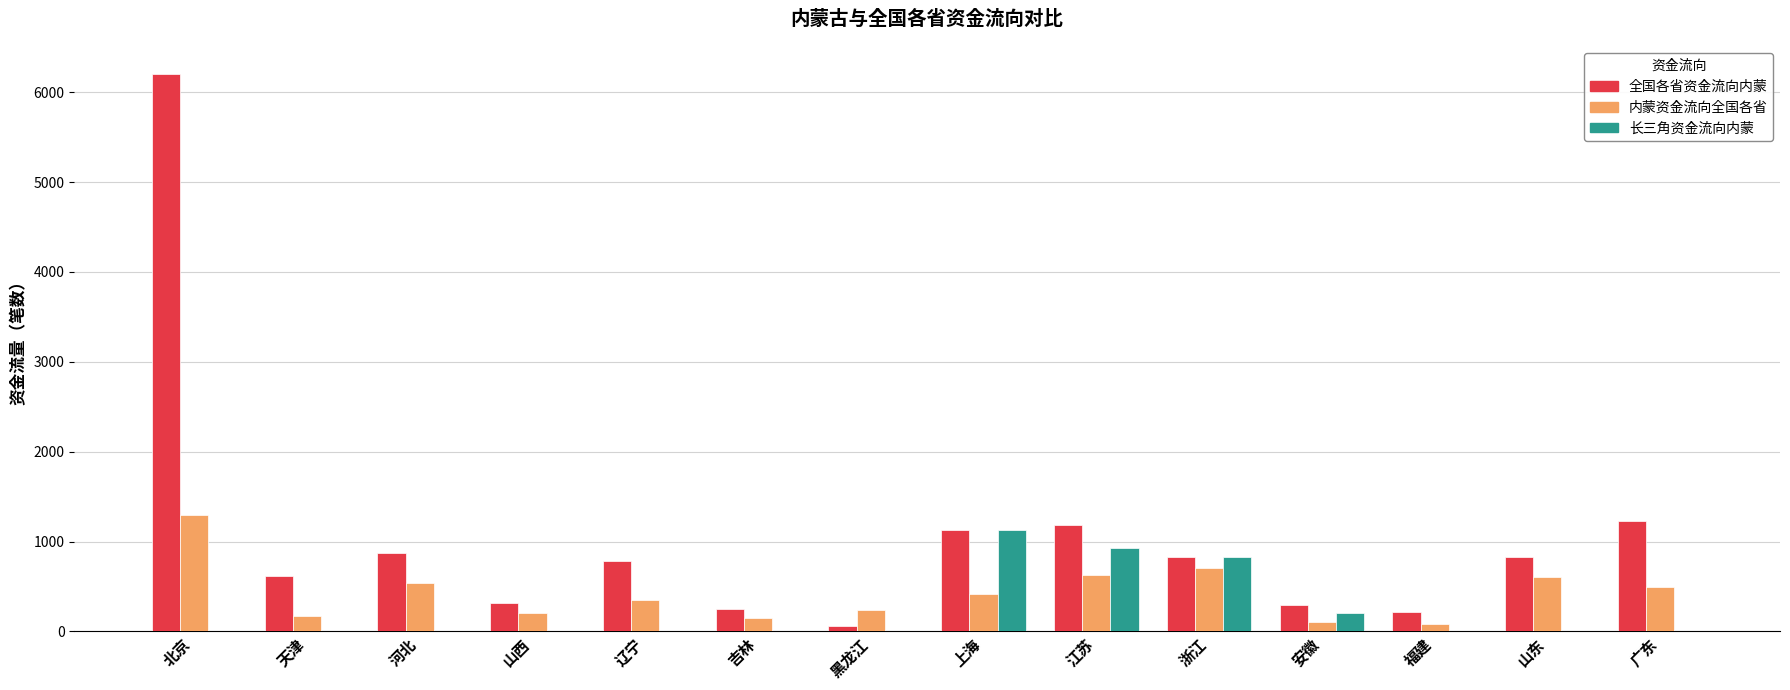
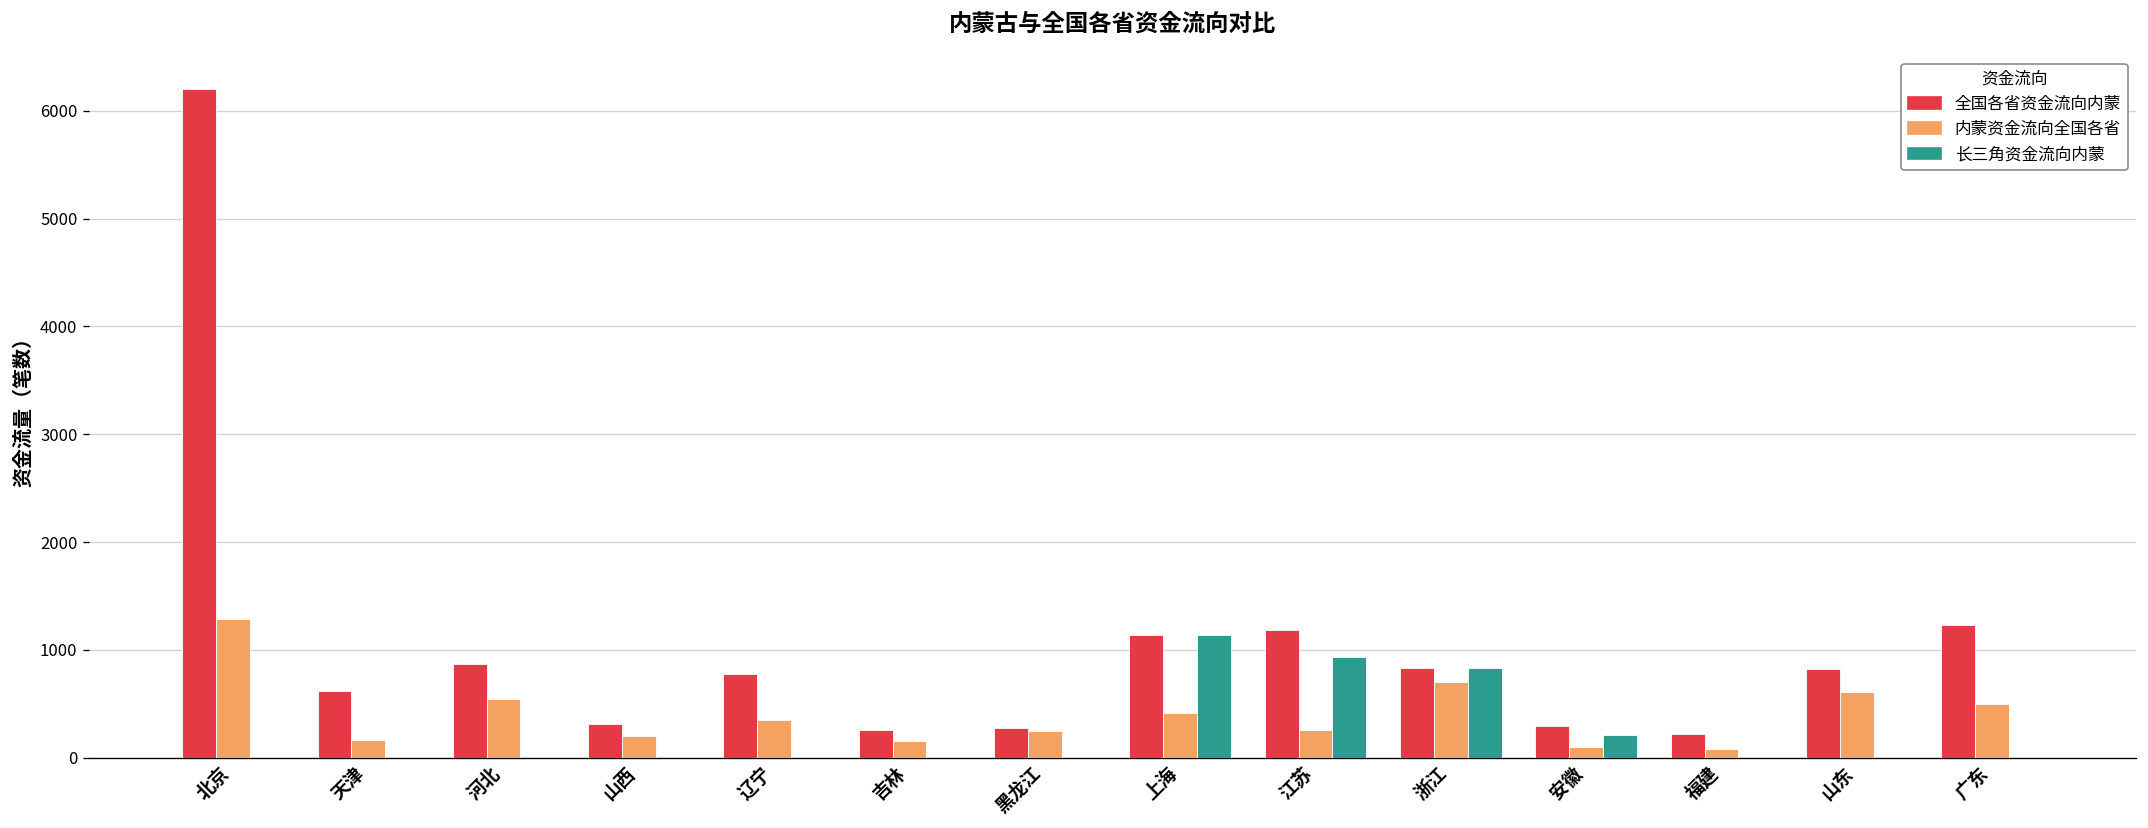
  {
    "全国各省资金流向内蒙": {
      "北京": 6200,
      "天津": 600,
      "河北": 900,
      "山西": 300,
      "辽宁": 800,
      "吉林": 300,
-     "黑龙江": 100,
+     "黑龙江": 300,
      "上海": 1100,
      "江苏": 1200,
      "浙江": 800,
      "安徽": 300,
      "福建": 200,
      "山东": 800,
      "广东": 1200
    },
    "内蒙资金流向全国各省": {
      "北京": 1300,
      "天津": 200,
      "河北": 500,
      "山西": 200,
      "辽宁": 400,
      "吉林": 200,
      "黑龙江": 200,
      "上海": 400,
-     "江苏": 600,
+     "江苏": 300,
      "浙江": 700,
      "安徽": 100,
      "福建": 100,
      "山东": 600,
      "广东": 500
    },
    "长三角资金流向内蒙": {
      "北京": 0,
      "天津": 0,
      "河北": 0,
      "山西": 0,
      "辽宁": 0,
      "吉林": 0,
      "黑龙江": 0,
      "上海": 1100,
      "江苏": 900,
      "浙江": 800,
      "安徽": 200,
      "福建": 0,
      "山东": 0,
      "广东": 0
    }
  }
